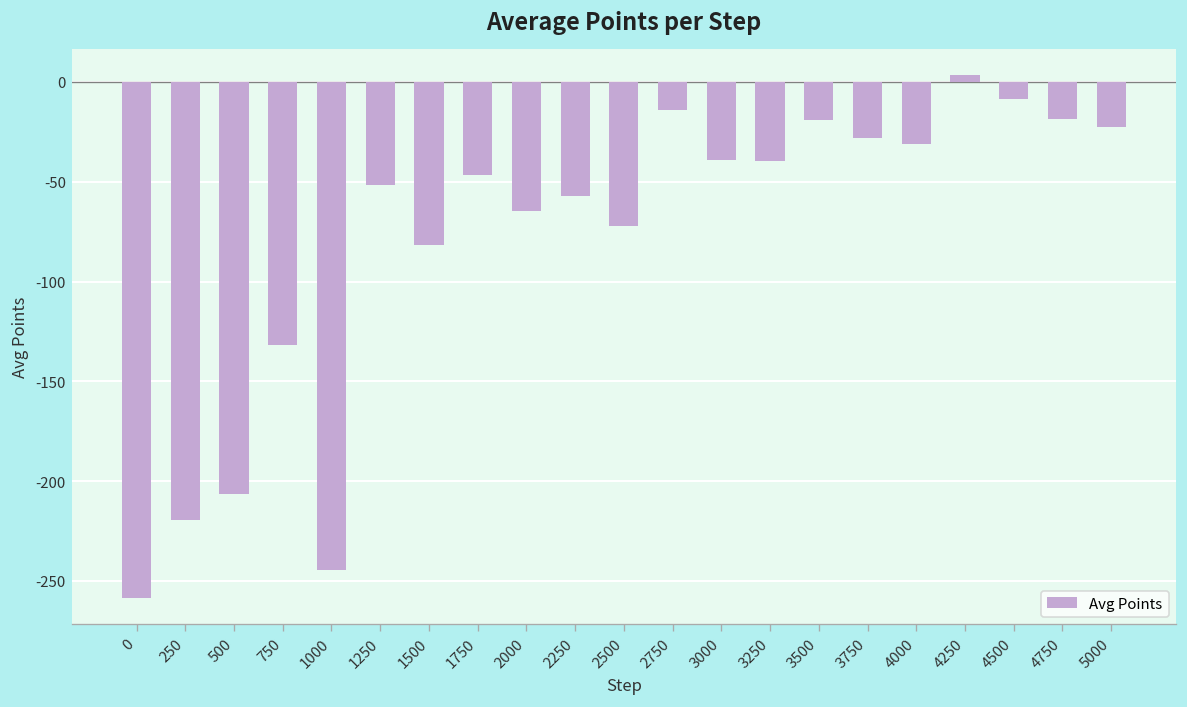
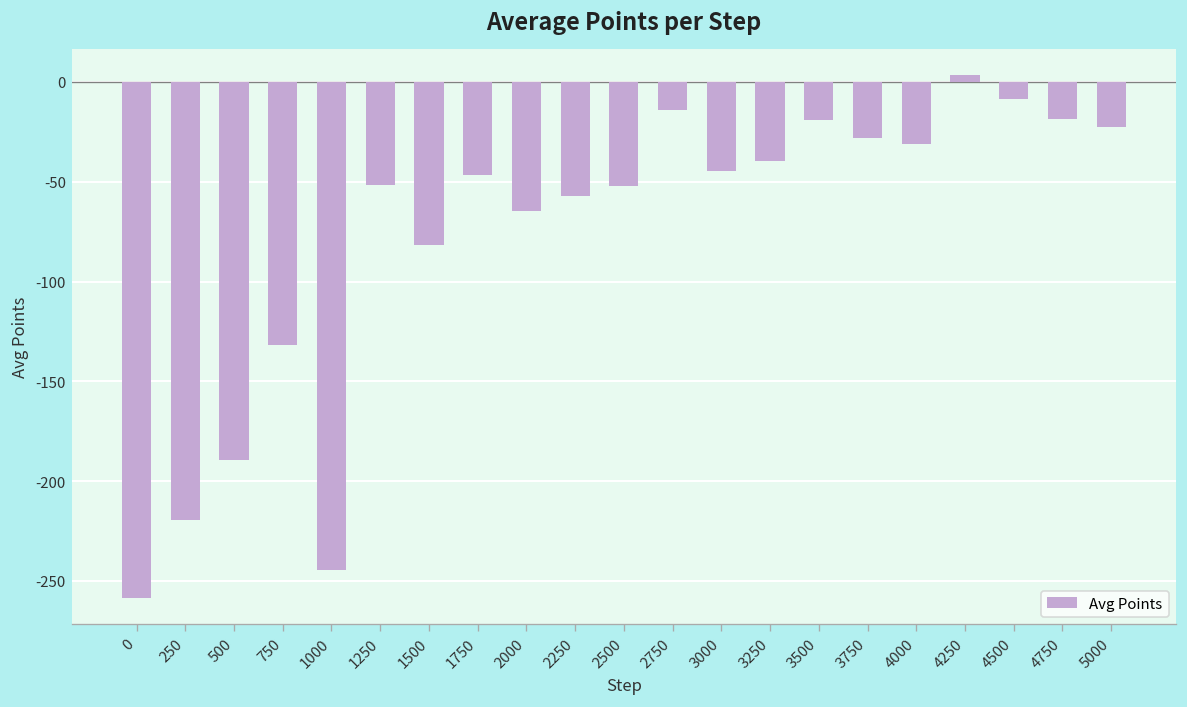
  {
    "0": -259,
    "250": -220,
-   "500": -206,
+   "500": -189,
    "750": -132,
    "1000": -244,
    "1250": -52,
    "1500": -82,
    "1750": -47,
    "2000": -65,
    "2250": -57,
-   "2500": -72,
+   "2500": -52,
    "2750": -14,
-   "3000": -39,
+   "3000": -45,
    "3250": -40,
    "3500": -19,
    "3750": -28,
    "4000": -31,
    "4250": 3,
    "4500": -8,
    "4750": -19,
    "5000": -23
  }
